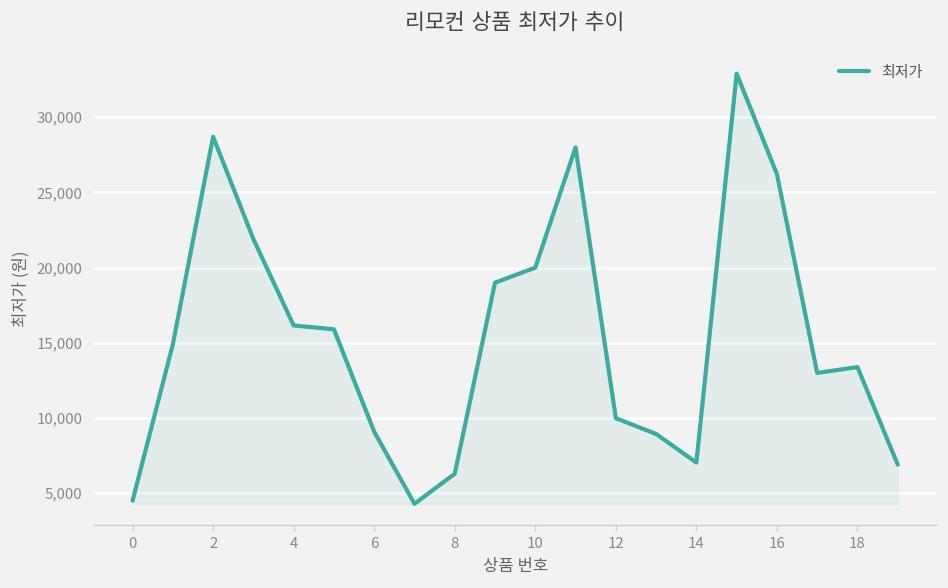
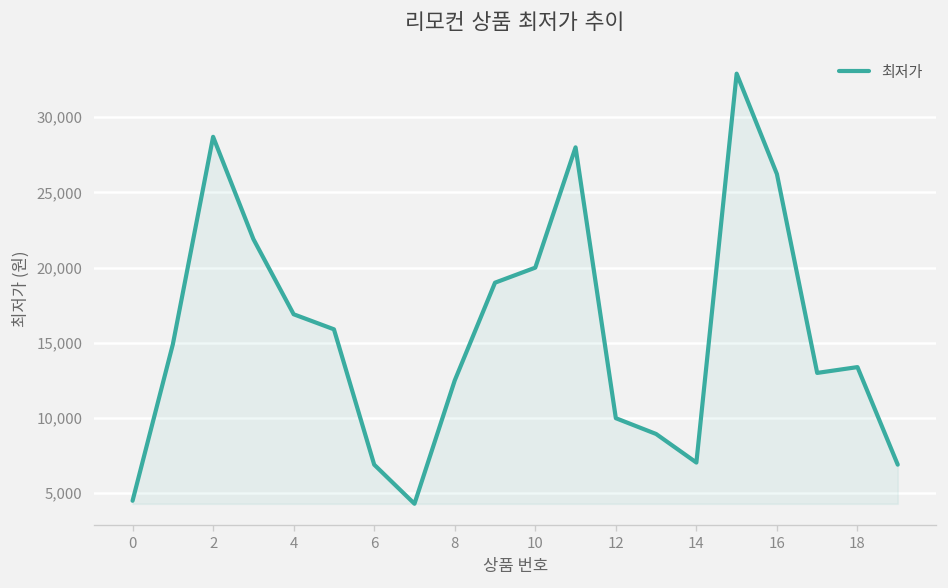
  {
    "0": "4,500",
    "2": "28,700",
-   "4": "16,200",
-   "6": "9,100",
-   "8": "6,300",
+   "4": "16,900",
+   "6": "6,900",
+   "8": "12,500",
    "10": "20,000",
    "12": "10,000",
    "14": "7,000",
    "16": "26,200",
    "18": "13,400"
  }
